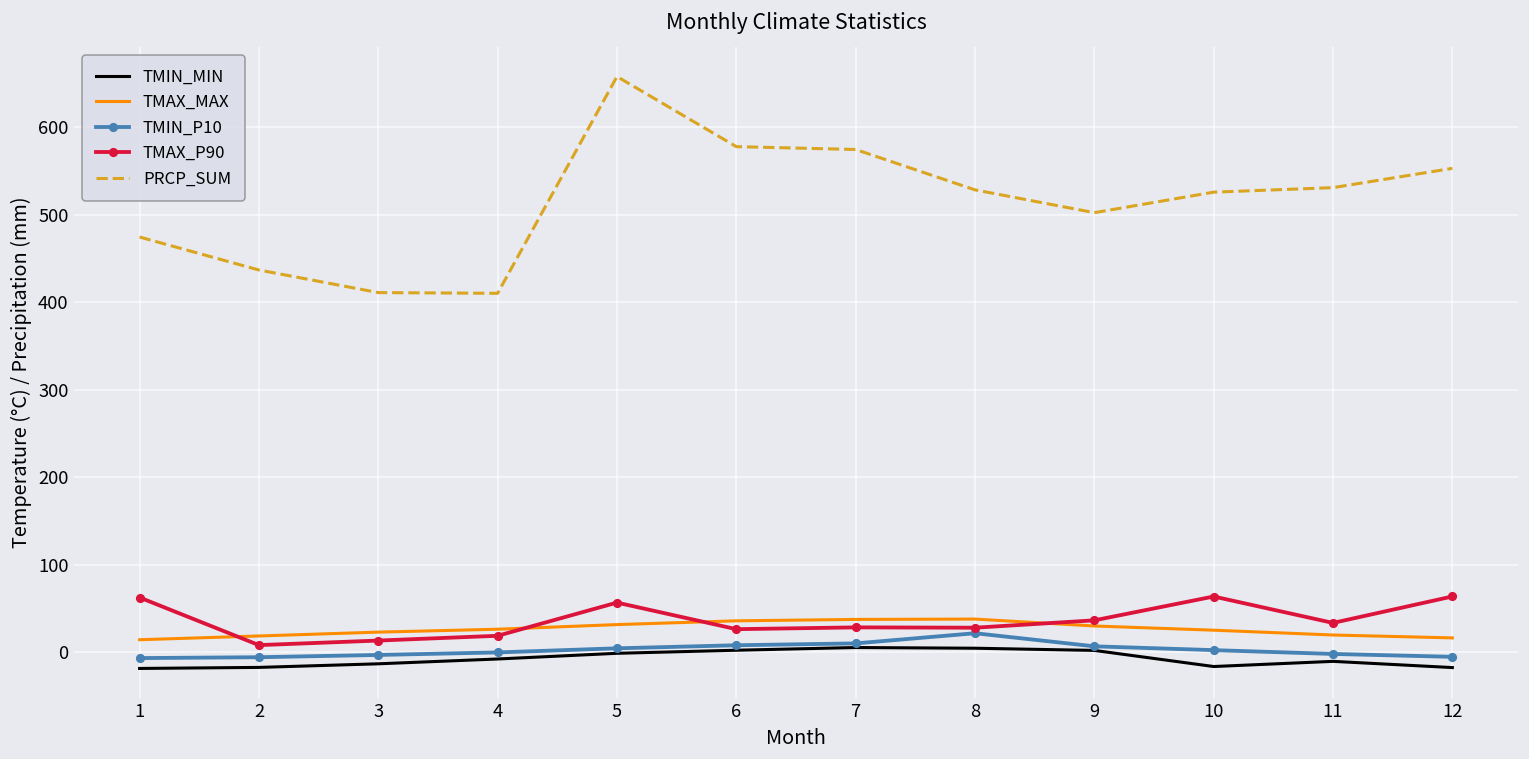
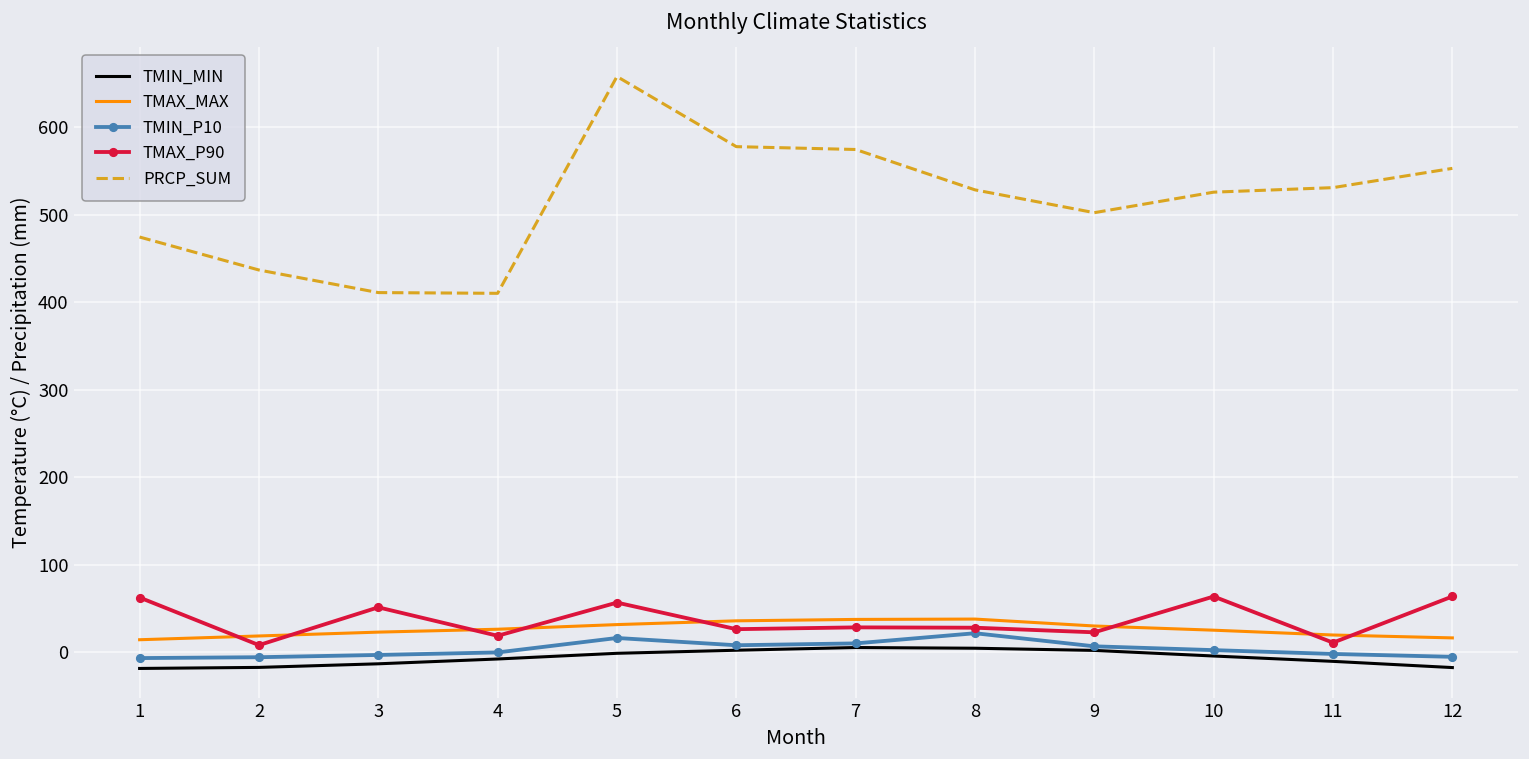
  {
    "TMIN_MIN": {
      "1": -20,
      "2": -20,
      "3": -10,
      "4": -10,
      "5": 0,
      "6": 0,
      "7": 10,
      "8": 0,
      "9": 0,
-     "10": -20,
+     "10": 0,
      "11": -10,
      "12": -20
    },
    "TMIN_P10": {
      "1": -10,
      "2": -10,
      "3": 0,
      "4": 0,
-     "5": 0,
+     "5": 20,
      "6": 10,
      "7": 10,
      "8": 20,
      "9": 10,
      "10": 0,
      "11": 0,
      "12": -10
    },
    "TMAX_P90": {
      "1": 60,
      "2": 10,
-     "3": 10,
+     "3": 50,
      "4": 20,
      "5": 60,
      "6": 30,
      "7": 30,
      "8": 30,
-     "9": 40,
+     "9": 20,
      "10": 60,
-     "11": 30,
+     "11": 10,
      "12": 60
    }
  }
